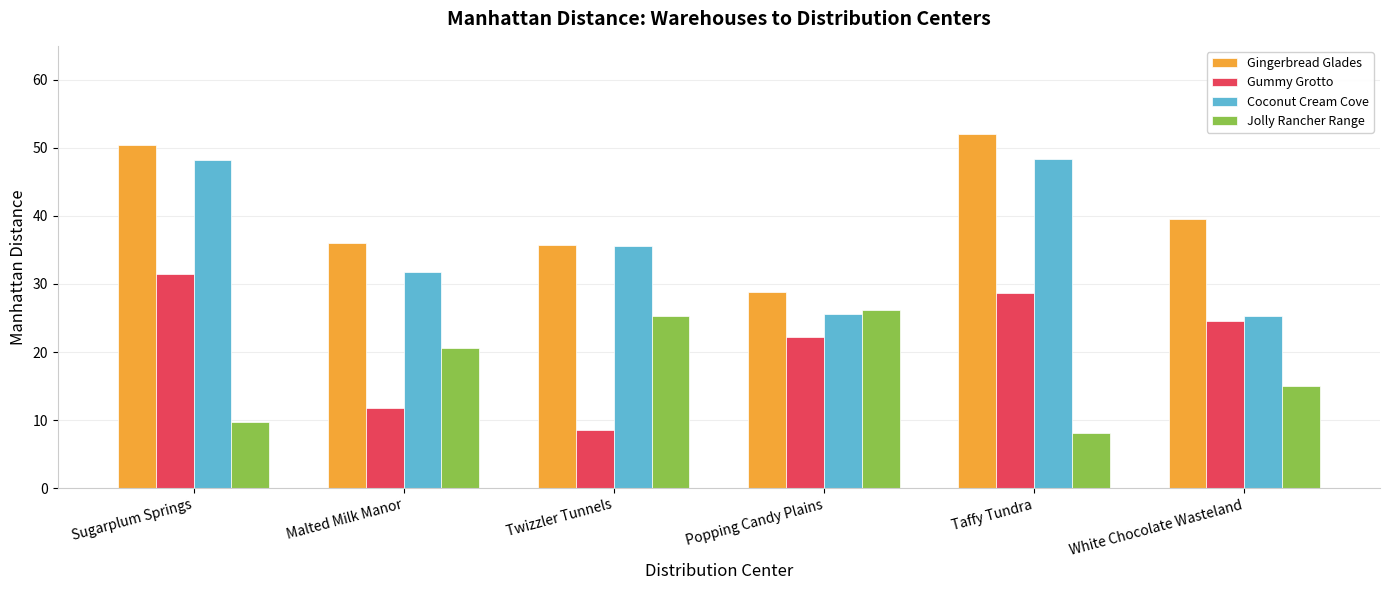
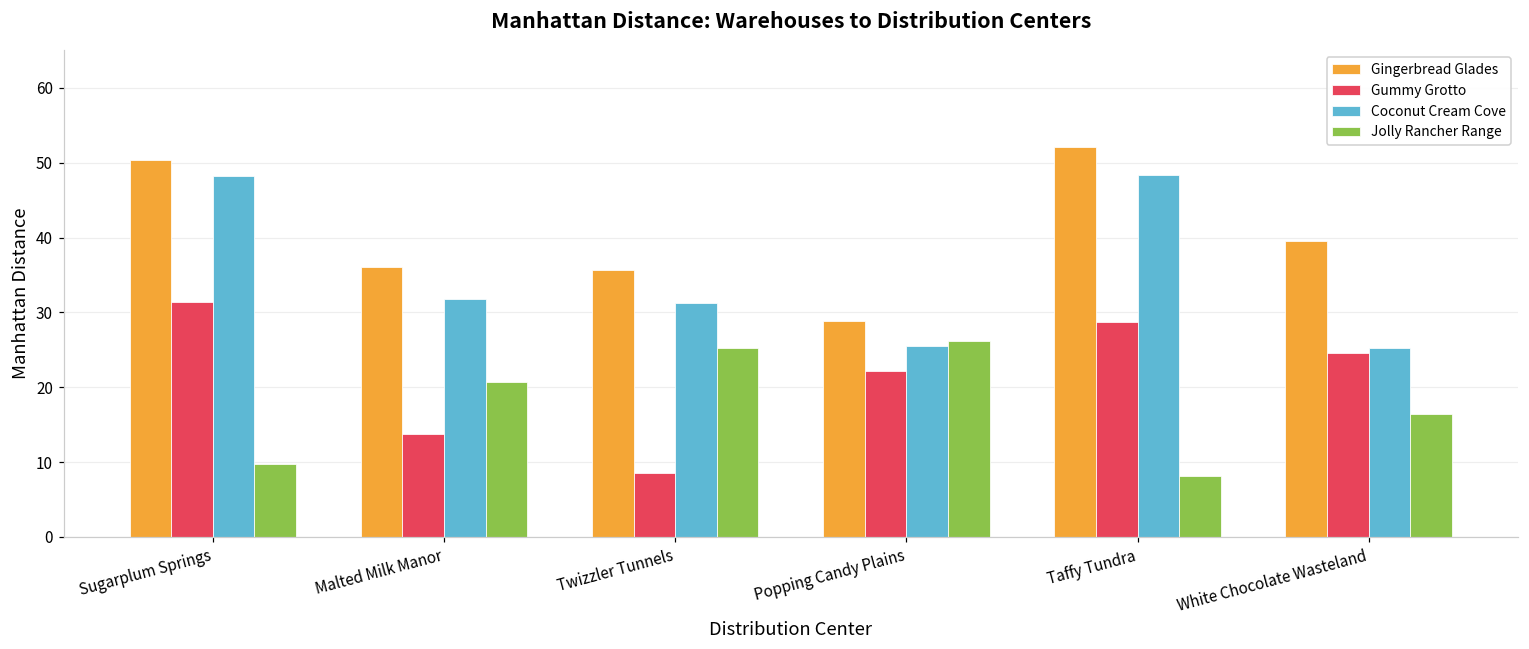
  {
    "Gingerbread Glades": {
      "Sugarplum Springs": 50,
      "Malted Milk Manor": 36,
      "Twizzler Tunnels": 36,
      "Popping Candy Plains": 29,
      "Taffy Tundra": 52,
      "White Chocolate Wasteland": 39
    },
    "Gummy Grotto": {
      "Sugarplum Springs": 31,
-     "Malted Milk Manor": 12,
+     "Malted Milk Manor": 14,
      "Twizzler Tunnels": 9,
      "Popping Candy Plains": 22,
      "Taffy Tundra": 29,
      "White Chocolate Wasteland": 25
    },
    "Coconut Cream Cove": {
      "Sugarplum Springs": 48,
      "Malted Milk Manor": 32,
-     "Twizzler Tunnels": 36,
+     "Twizzler Tunnels": 31,
      "Popping Candy Plains": 26,
      "Taffy Tundra": 48,
      "White Chocolate Wasteland": 25
    },
    "Jolly Rancher Range": {
      "Sugarplum Springs": 10,
      "Malted Milk Manor": 21,
      "Twizzler Tunnels": 25,
      "Popping Candy Plains": 26,
      "Taffy Tundra": 8,
-     "White Chocolate Wasteland": 15
+     "White Chocolate Wasteland": 16
    }
  }
